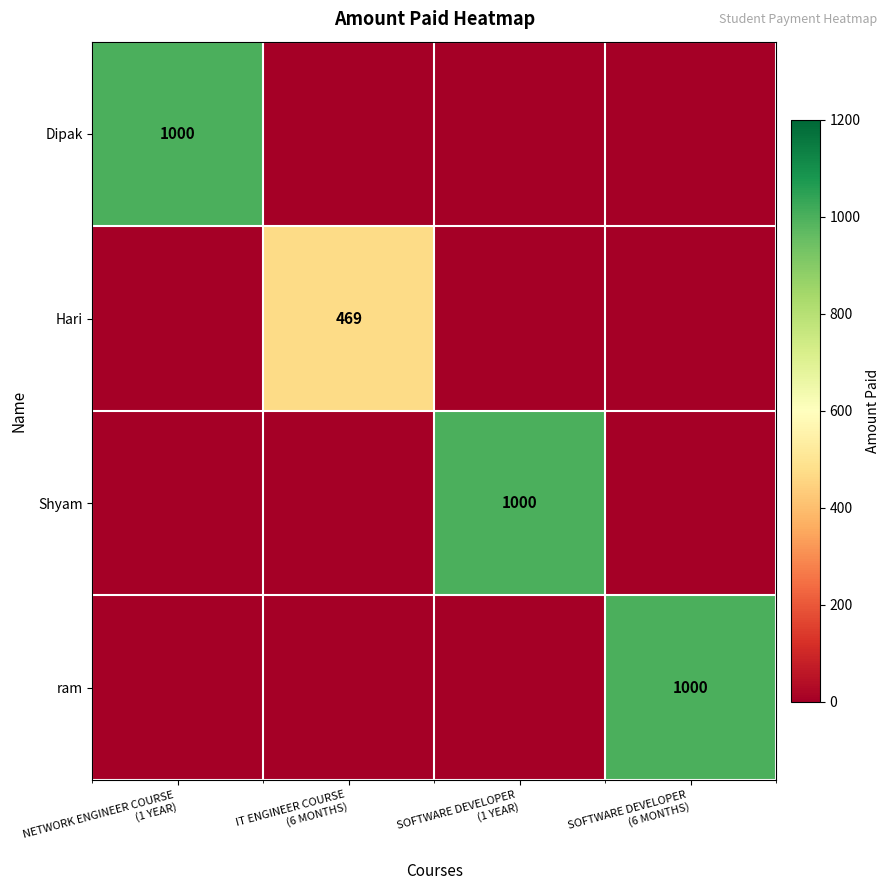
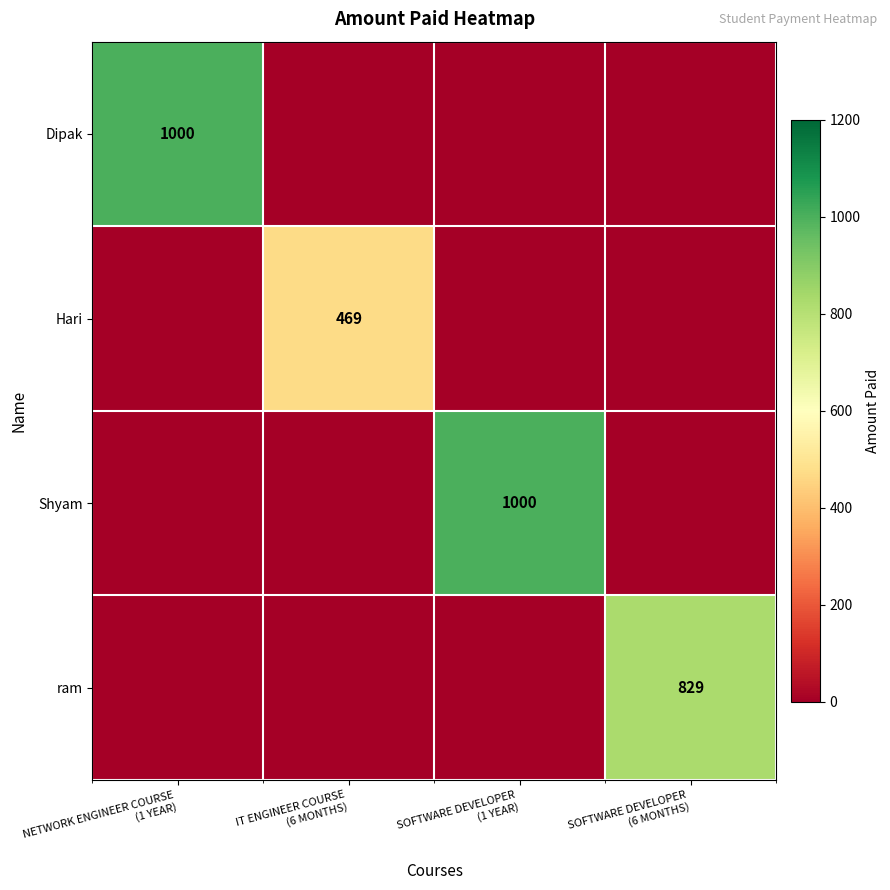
  {
    "Dipak": {
      "NETWORK ENGINEER COURSE (1 YEAR)": 1000
    },
    "Hari": {
      "IT ENGINEER COURSE (6 MONTHS)": 469
    },
    "Shyam": {
      "SOFTWARE DEVELOPER (1 YEAR)": 1000
    },
    "ram": {
-     "SOFTWARE DEVELOPER (6 MONTHS)": 1000
+     "SOFTWARE DEVELOPER (6 MONTHS)": 829
    }
  }
